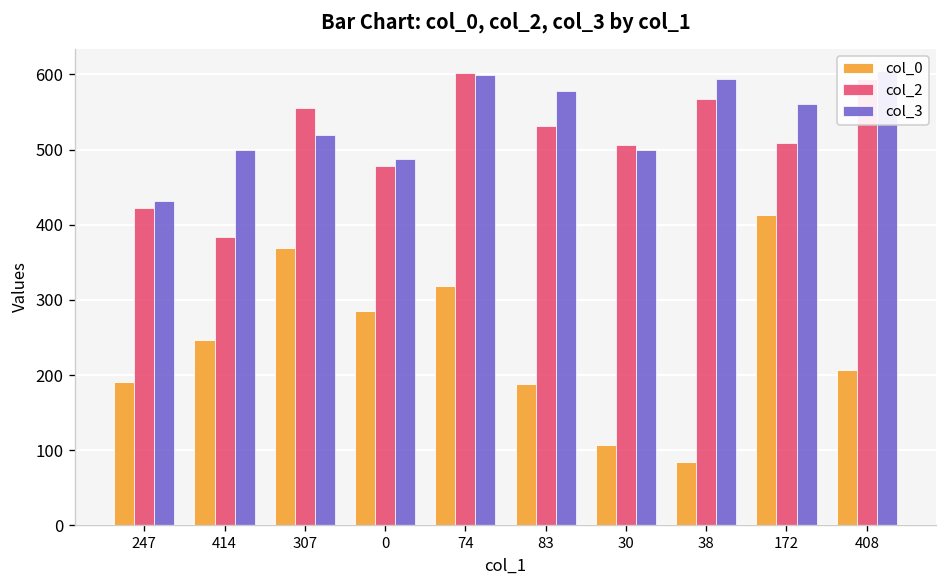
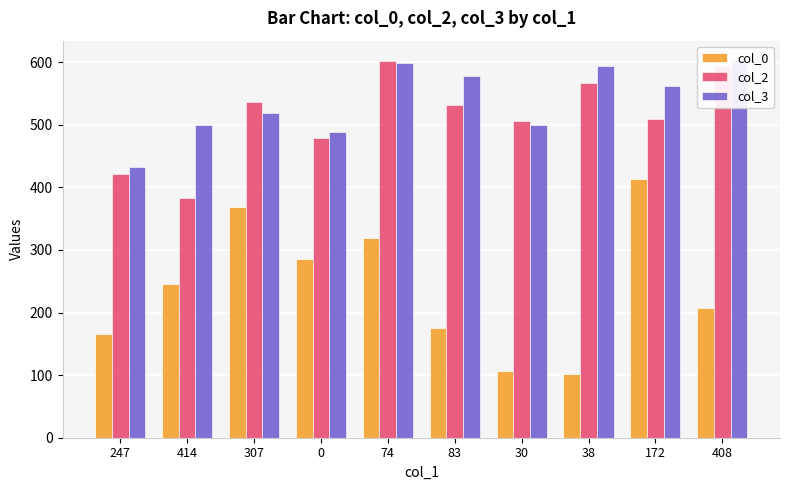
  {
    "col_0": {
-     "247": 190,
+     "247": 170,
      "414": 250,
      "307": 370,
      "0": 290,
      "74": 320,
-     "83": 190,
+     "83": 180,
      "30": 110,
-     "38": 80,
+     "38": 100,
      "172": 410,
      "408": 210
    },
    "col_2": {
      "247": 420,
      "414": 380,
-     "307": 550,
+     "307": 540,
      "0": 480,
      "74": 600,
      "83": 530,
      "30": 510,
      "38": 570,
      "172": 510
    },
    "col_3": {
      "247": 430,
      "414": 500,
      "307": 520,
      "0": 490,
      "74": 600,
      "83": 580,
      "30": 500,
      "38": 590,
      "172": 560
    }
  }
